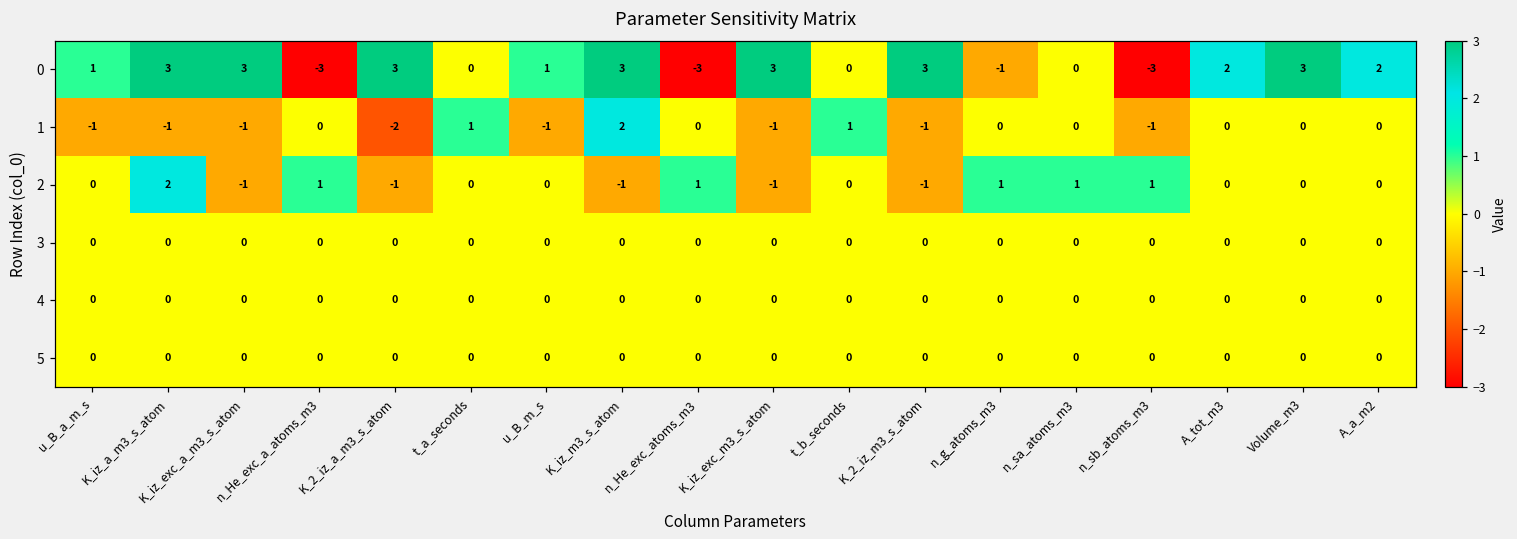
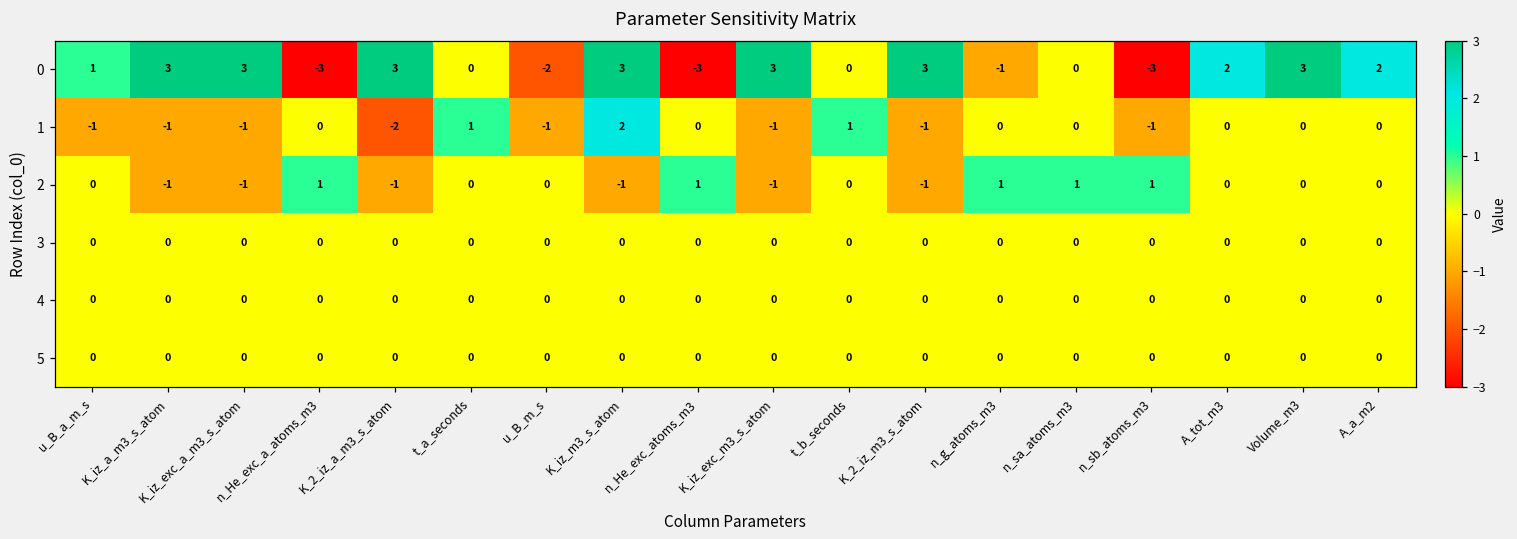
  {
    "0": {
      "u_B_a_m_s": 1,
      "K_iz_a_m3_s_atom": 3,
      "K_iz_exc_a_m3_s_atom": 3,
      "n_He_exc_a_atoms_m3": -3,
      "K_2_iz_a_m3_s_atom": 3,
      "t_a_seconds": 0,
-     "u_B_m_s": 1,
+     "u_B_m_s": -2,
      "K_iz_m3_s_atom": 3,
      "n_He_exc_atoms_m3": -3,
      "K_iz_exc_m3_s_atom": 3,
      "t_b_seconds": 0,
      "K_2_iz_m3_s_atom": 3,
      "n_g_atoms_m3": -1,
      "n_sa_atoms_m3": 0,
      "n_sb_atoms_m3": -3,
      "A_tot_m3": 2,
      "Volume_m3": 3,
      "A_a_m2": 2
    },
    "1": {
      "u_B_a_m_s": -1,
      "K_iz_a_m3_s_atom": -1,
      "K_iz_exc_a_m3_s_atom": -1,
      "n_He_exc_a_atoms_m3": 0,
      "K_2_iz_a_m3_s_atom": -2,
      "t_a_seconds": 1,
      "u_B_m_s": -1,
      "K_iz_m3_s_atom": 2,
      "n_He_exc_atoms_m3": 0,
      "K_iz_exc_m3_s_atom": -1,
      "t_b_seconds": 1,
      "K_2_iz_m3_s_atom": -1,
      "n_g_atoms_m3": 0,
      "n_sa_atoms_m3": 0,
      "n_sb_atoms_m3": -1,
      "A_tot_m3": 0,
      "Volume_m3": 0,
      "A_a_m2": 0
    },
    "2": {
      "u_B_a_m_s": 0,
-     "K_iz_a_m3_s_atom": 2,
+     "K_iz_a_m3_s_atom": -1,
      "K_iz_exc_a_m3_s_atom": -1,
      "n_He_exc_a_atoms_m3": 1,
      "K_2_iz_a_m3_s_atom": -1,
      "t_a_seconds": 0,
      "u_B_m_s": 0,
      "K_iz_m3_s_atom": -1,
      "n_He_exc_atoms_m3": 1,
      "K_iz_exc_m3_s_atom": -1,
      "t_b_seconds": 0,
      "K_2_iz_m3_s_atom": -1,
      "n_g_atoms_m3": 1,
      "n_sa_atoms_m3": 1,
      "n_sb_atoms_m3": 1,
      "A_tot_m3": 0,
      "Volume_m3": 0,
      "A_a_m2": 0
    },
    "3": {
      "u_B_a_m_s": 0,
      "K_iz_a_m3_s_atom": 0,
      "K_iz_exc_a_m3_s_atom": 0,
      "n_He_exc_a_atoms_m3": 0,
      "K_2_iz_a_m3_s_atom": 0,
      "t_a_seconds": 0,
      "u_B_m_s": 0,
      "K_iz_m3_s_atom": 0,
      "n_He_exc_atoms_m3": 0,
      "K_iz_exc_m3_s_atom": 0,
      "t_b_seconds": 0,
      "K_2_iz_m3_s_atom": 0,
      "n_g_atoms_m3": 0,
      "n_sa_atoms_m3": 0,
      "n_sb_atoms_m3": 0,
      "A_tot_m3": 0,
      "Volume_m3": 0,
      "A_a_m2": 0
    },
    "4": {
      "u_B_a_m_s": 0,
      "K_iz_a_m3_s_atom": 0,
      "K_iz_exc_a_m3_s_atom": 0,
      "n_He_exc_a_atoms_m3": 0,
      "K_2_iz_a_m3_s_atom": 0,
      "t_a_seconds": 0,
      "u_B_m_s": 0,
      "K_iz_m3_s_atom": 0,
      "n_He_exc_atoms_m3": 0,
      "K_iz_exc_m3_s_atom": 0,
      "t_b_seconds": 0,
      "K_2_iz_m3_s_atom": 0,
      "n_g_atoms_m3": 0,
      "n_sa_atoms_m3": 0,
      "n_sb_atoms_m3": 0,
      "A_tot_m3": 0,
      "Volume_m3": 0,
      "A_a_m2": 0
    },
    "5": {
      "u_B_a_m_s": 0,
      "K_iz_a_m3_s_atom": 0,
      "K_iz_exc_a_m3_s_atom": 0,
      "n_He_exc_a_atoms_m3": 0,
      "K_2_iz_a_m3_s_atom": 0,
      "t_a_seconds": 0,
      "u_B_m_s": 0,
      "K_iz_m3_s_atom": 0,
      "n_He_exc_atoms_m3": 0,
      "K_iz_exc_m3_s_atom": 0,
      "t_b_seconds": 0,
      "K_2_iz_m3_s_atom": 0,
      "n_g_atoms_m3": 0,
      "n_sa_atoms_m3": 0,
      "n_sb_atoms_m3": 0,
      "A_tot_m3": 0,
      "Volume_m3": 0,
      "A_a_m2": 0
    }
  }
